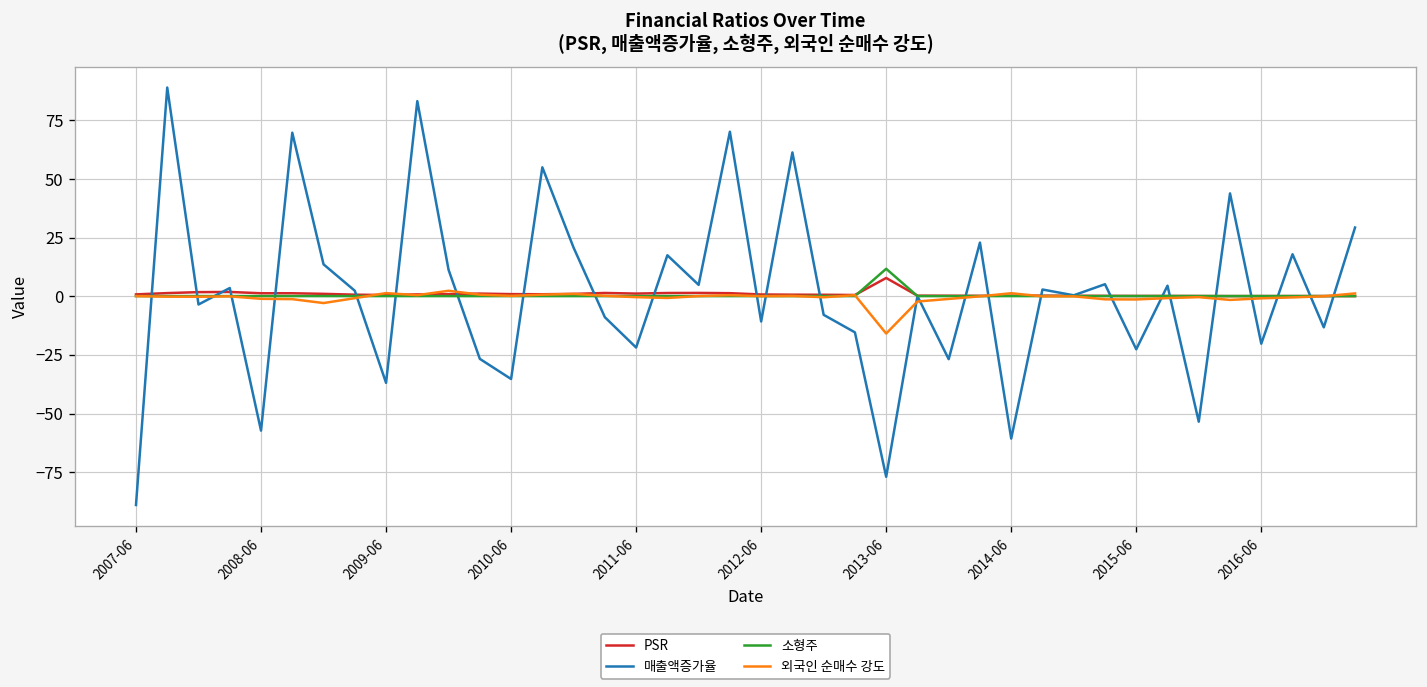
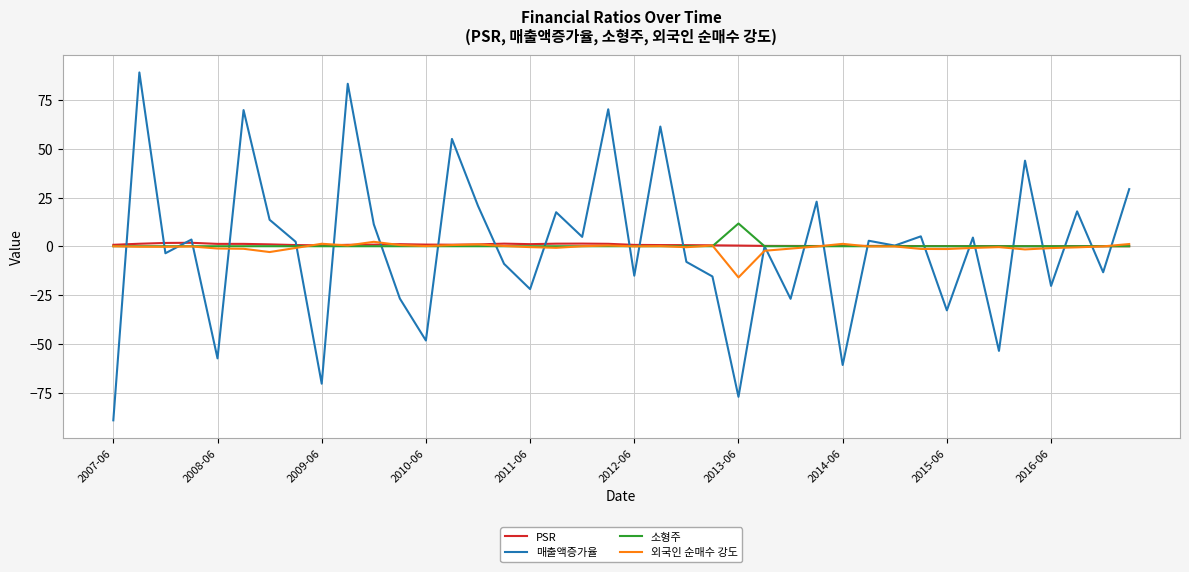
  {
    "PSR": {
-     "2013-06": 8
+     "2013-06": 0
    },
    "매출액증가율": {
      "2007-06": -89,
      "2008-06": -57,
-     "2009-06": -37,
-     "2010-06": -35,
+     "2009-06": -70,
+     "2010-06": -48,
      "2011-06": -22,
-     "2012-06": -11,
+     "2012-06": -15,
      "2013-06": -77,
      "2014-06": -61,
-     "2015-06": -23,
+     "2015-06": -33,
      "2016-06": -20
    },
    "소형주": {
      "2013-06": 12
    },
    "외국인 순매수 강도": {
      "2013-06": -16,
      "2015-06": -1
    }
  }
